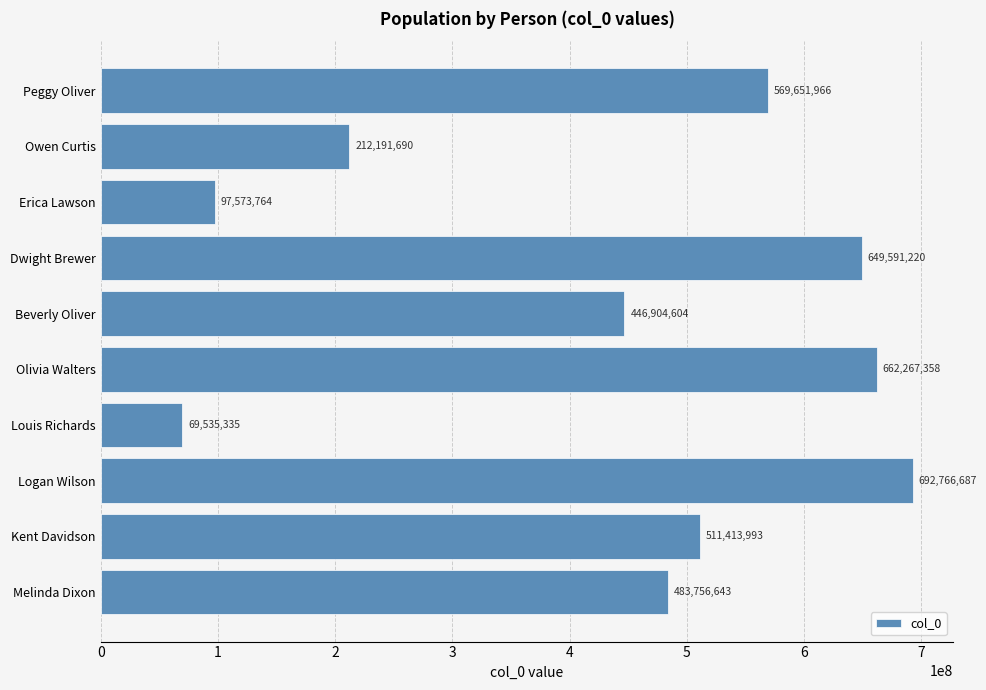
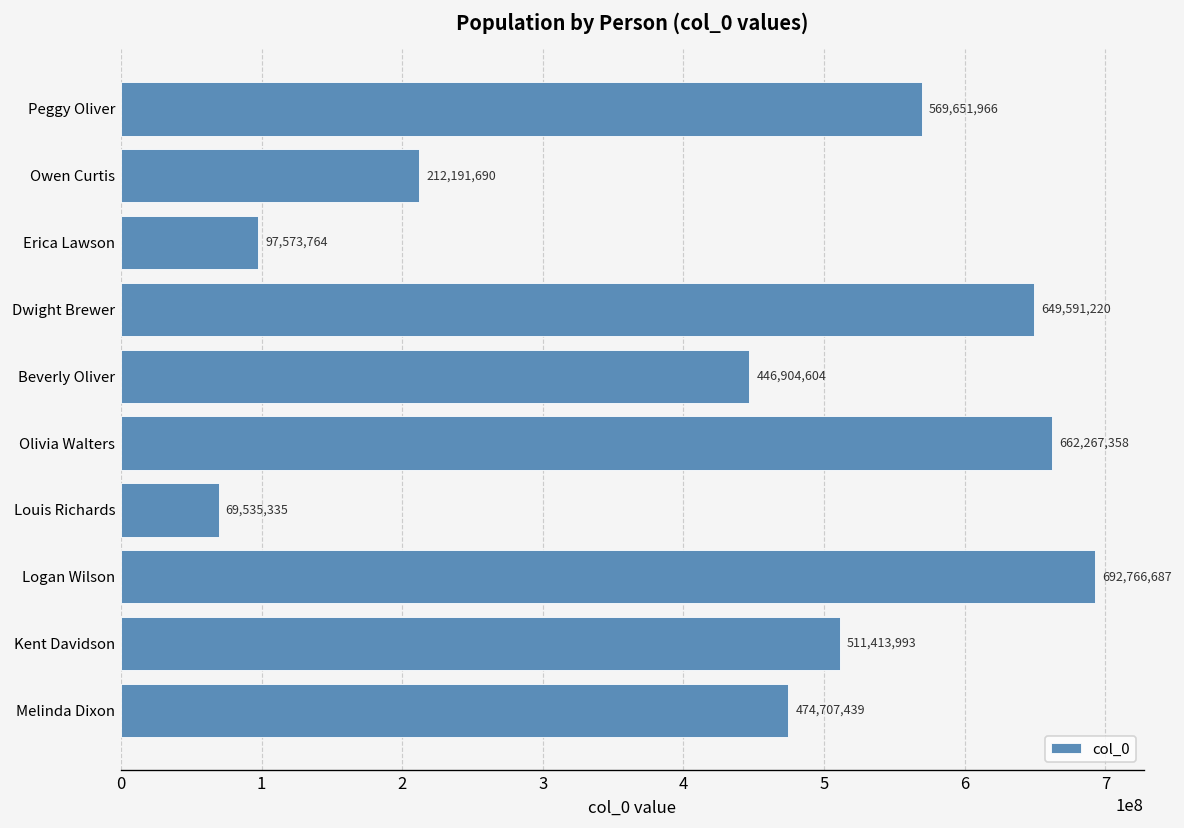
  {
    "Peggy Oliver": "569,651,966",
    "Owen Curtis": "212,191,690",
    "Erica Lawson": "97,573,764",
    "Dwight Brewer": "649,591,220",
    "Beverly Oliver": "446,904,604",
    "Olivia Walters": "662,267,358",
    "Louis Richards": "69,535,335",
    "Logan Wilson": "692,766,687",
    "Kent Davidson": "511,413,993",
-   "Melinda Dixon": "483,756,643"
+   "Melinda Dixon": "474,707,439"
  }
